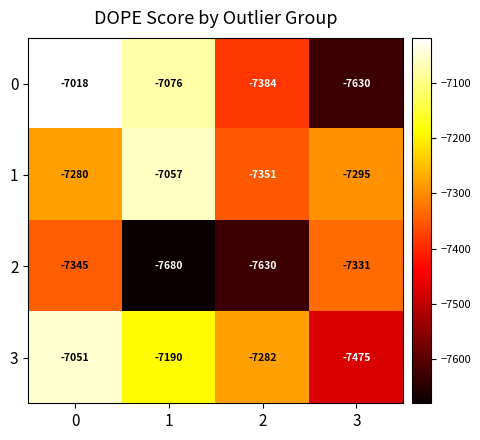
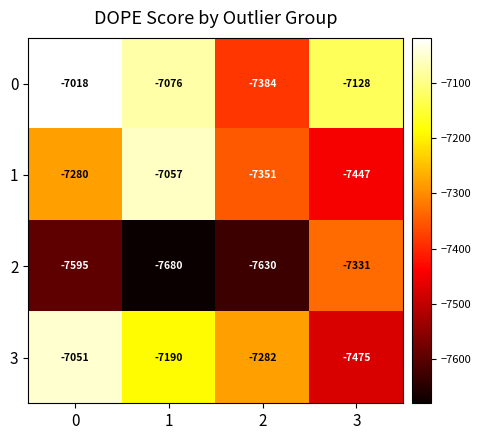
  {
    "0": {
      "0": -7018,
      "1": -7076,
      "2": -7384,
-     "3": -7630
+     "3": -7128
    },
    "1": {
      "0": -7280,
      "1": -7057,
      "2": -7351,
-     "3": -7295
+     "3": -7447
    },
    "2": {
-     "0": -7345,
+     "0": -7595,
      "1": -7680,
      "2": -7630,
      "3": -7331
    },
    "3": {
      "0": -7051,
      "1": -7190,
      "2": -7282,
      "3": -7475
    }
  }
